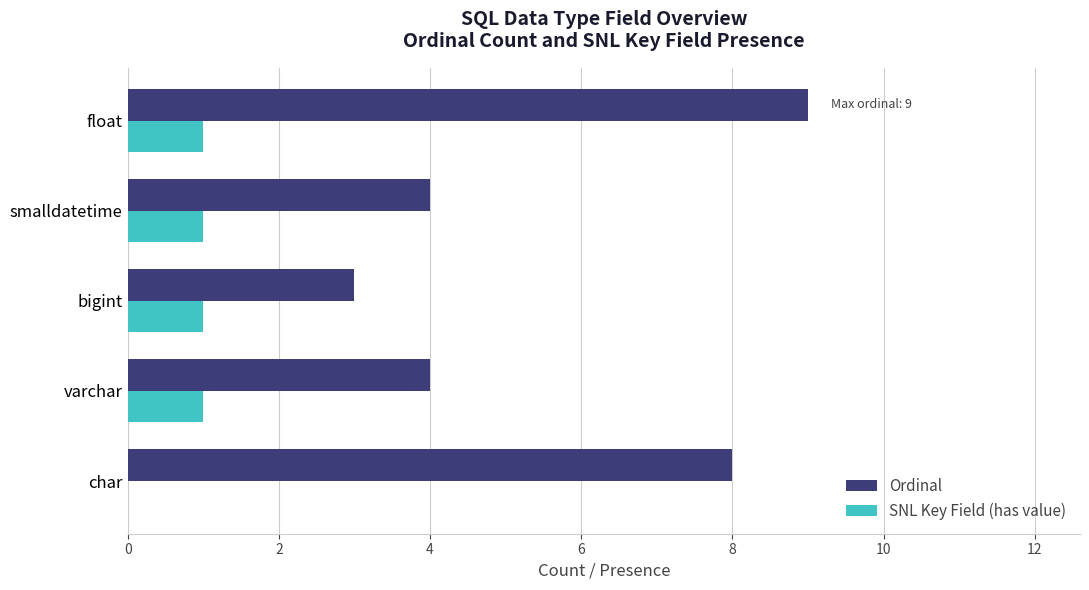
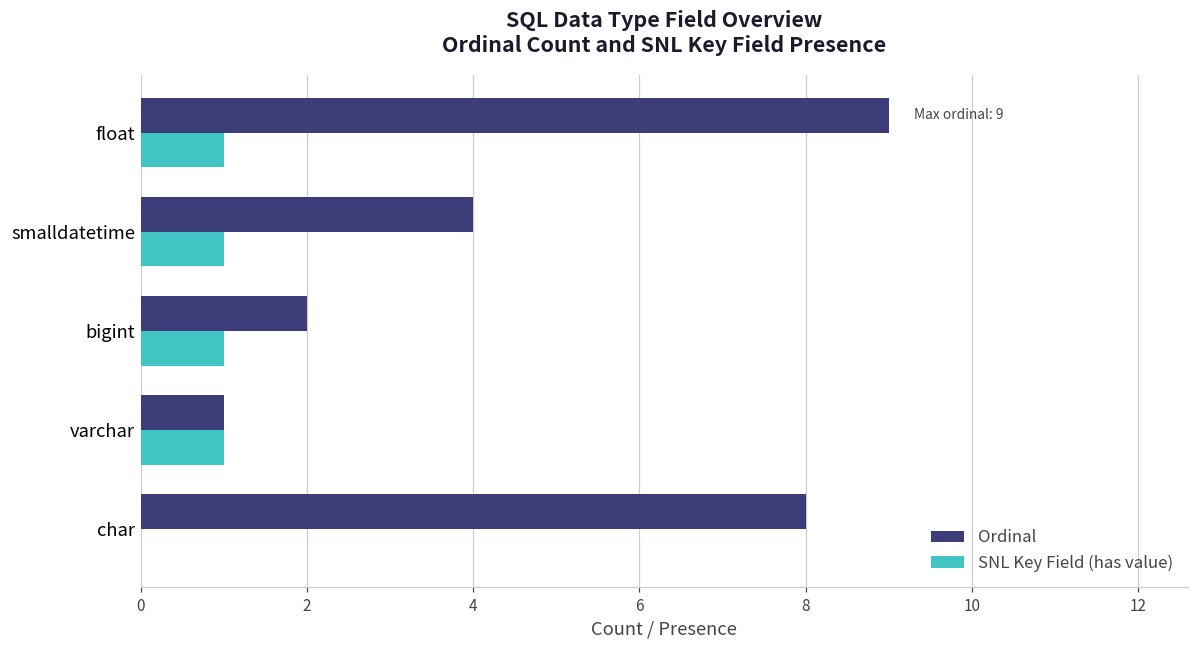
  {
    "Ordinal": {
      "smalldatetime": 4,
-     "bigint": 3,
-     "varchar": 4,
+     "bigint": 2,
+     "varchar": 1,
      "char": 8
    },
    "SNL Key Field (has value)": {
      "float": 1,
      "smalldatetime": 1,
      "bigint": 1,
      "varchar": 1,
      "char": 0
    }
  }
